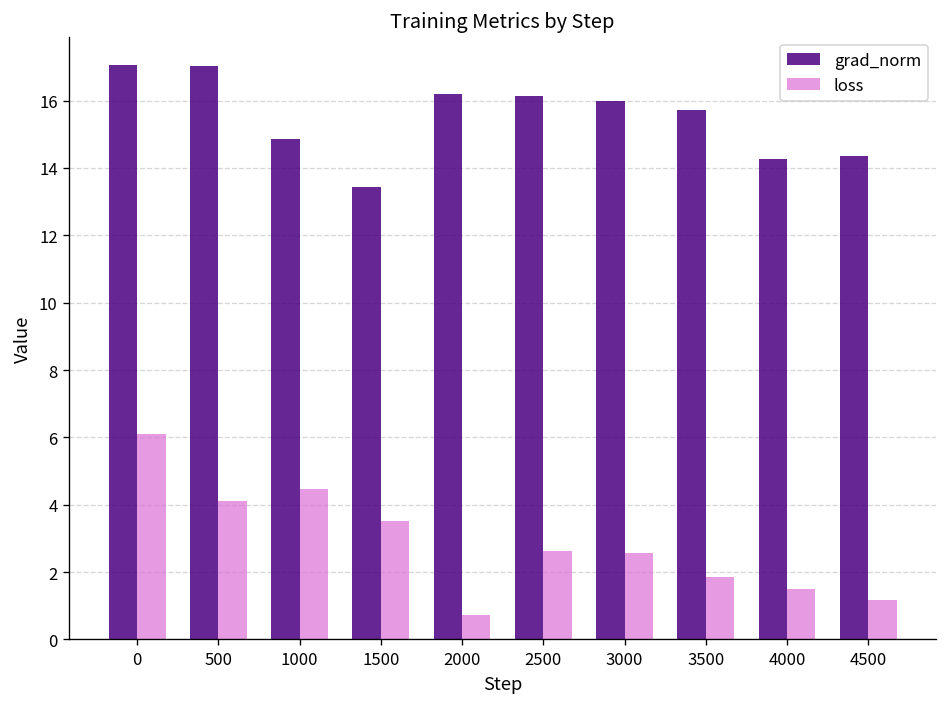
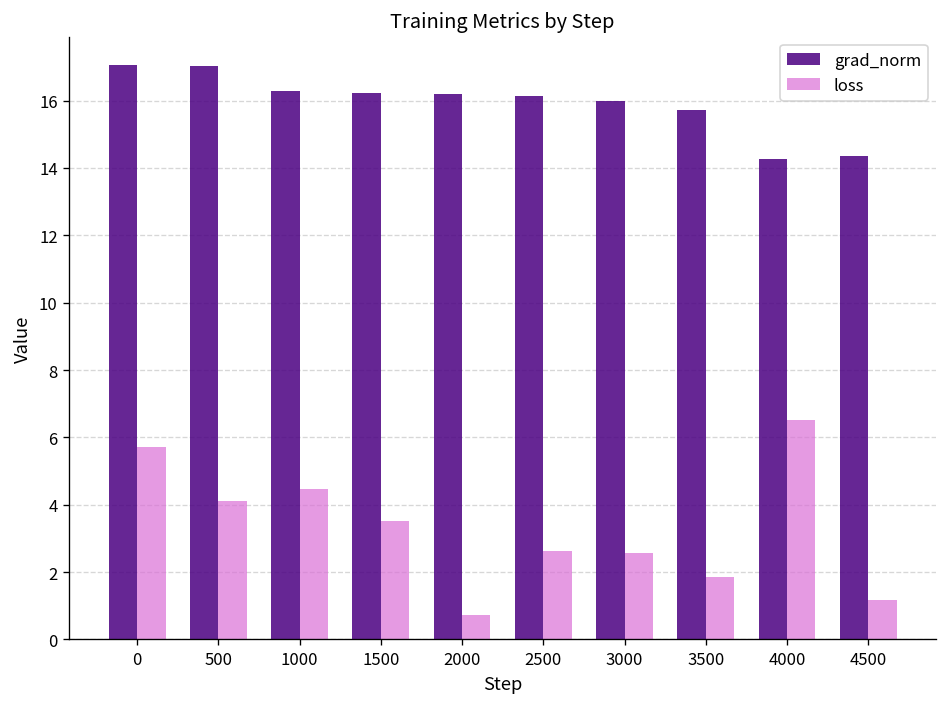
  {
    "grad_norm": {
      "0": 17.0,
      "500": 17.0,
-     "1000": 14.8,
-     "1500": 13.4,
+     "1000": 16.3,
+     "1500": 16.2,
      "2000": 16.2,
      "2500": 16.1,
      "3000": 16.0,
      "3500": 15.7,
      "4000": 14.3,
      "4500": 14.4
    },
    "loss": {
-     "0": 6.1,
+     "0": 5.7,
      "500": 4.1,
      "1000": 4.5,
      "1500": 3.5,
      "2000": 0.7,
      "2500": 2.6,
      "3000": 2.6,
      "3500": 1.8,
-     "4000": 1.5,
+     "4000": 6.5,
      "4500": 1.2
    }
  }
